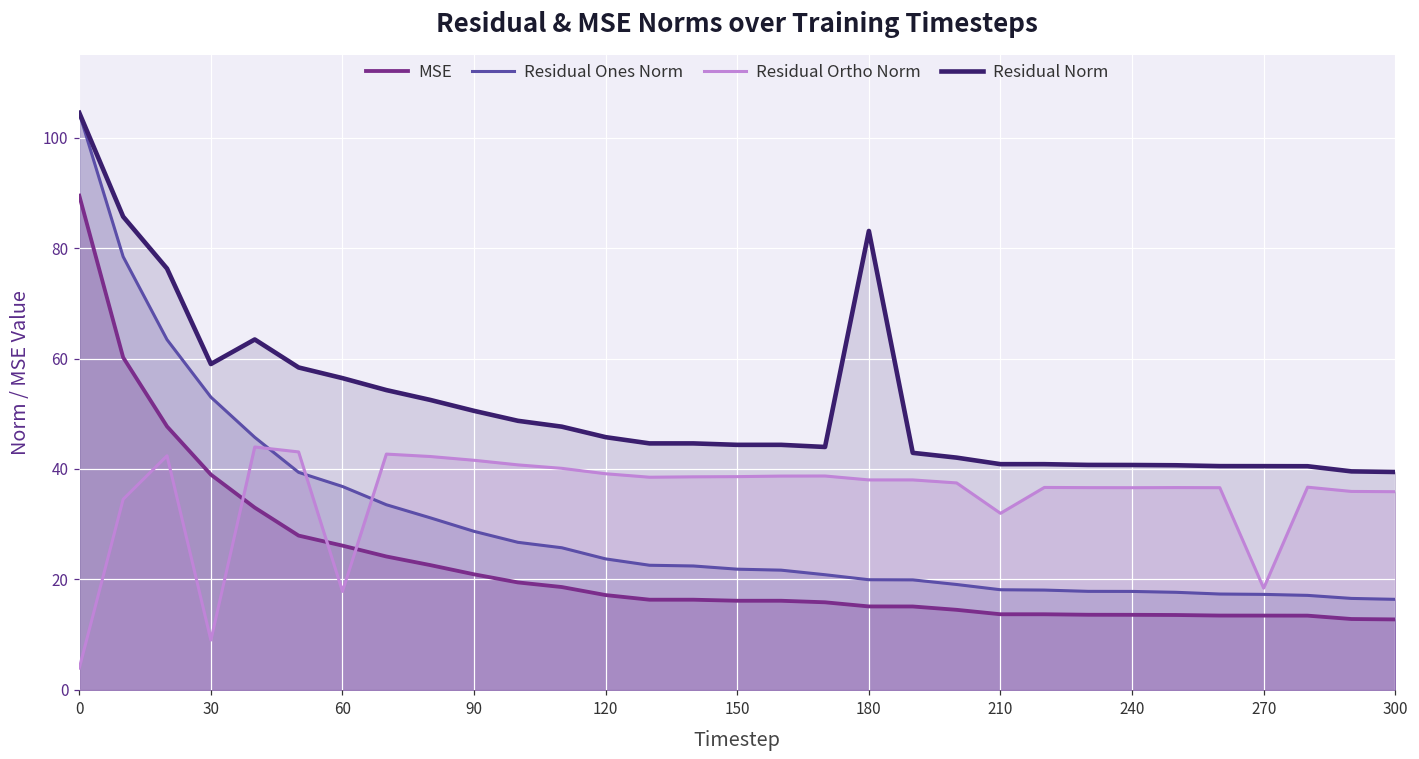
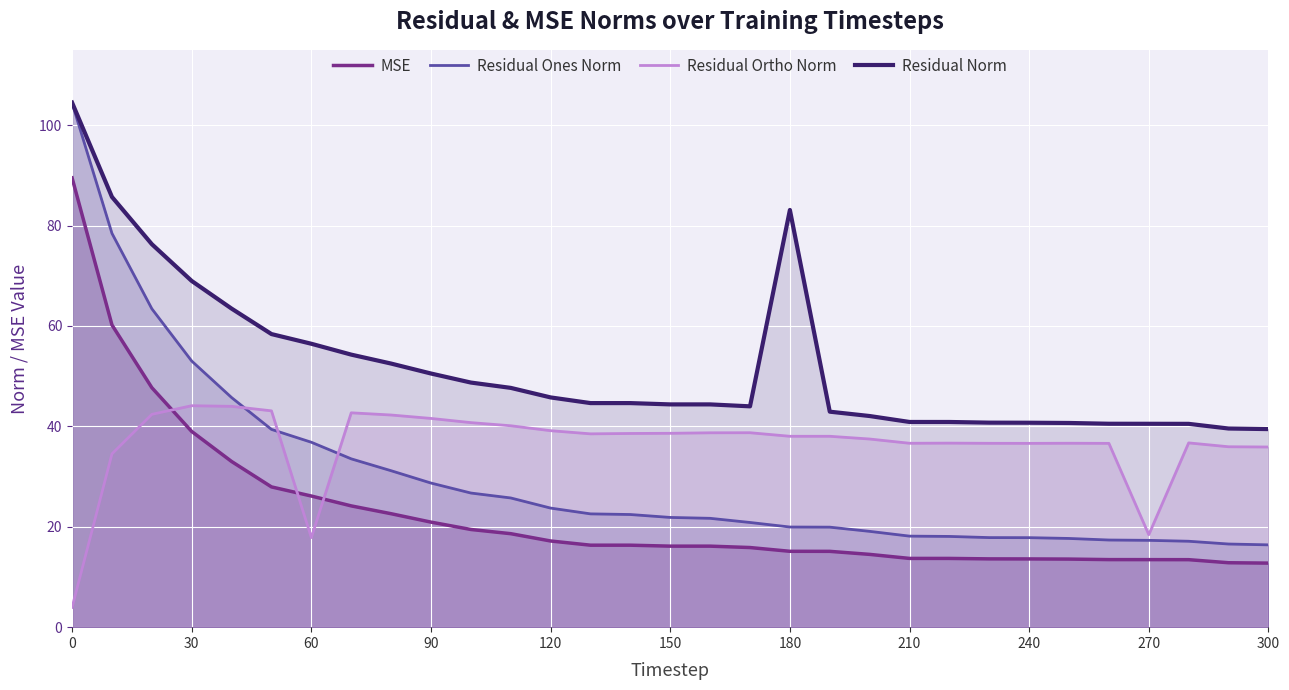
  {
    "Residual Ortho Norm": {
      "0": 4,
-     "30": 9,
+     "30": 44,
      "60": 18,
      "90": 42,
      "120": 39,
      "150": 39,
      "180": 38,
-     "210": 32,
+     "210": 37,
      "240": 37,
      "270": 18,
      "300": 36
    },
    "Residual Norm": {
-     "30": 59,
+     "30": 69,
      "60": 56,
      "90": 51,
      "120": 46,
      "150": 44,
      "180": 83,
      "210": 41,
      "240": 41,
      "270": 41,
      "300": 39
    }
  }
